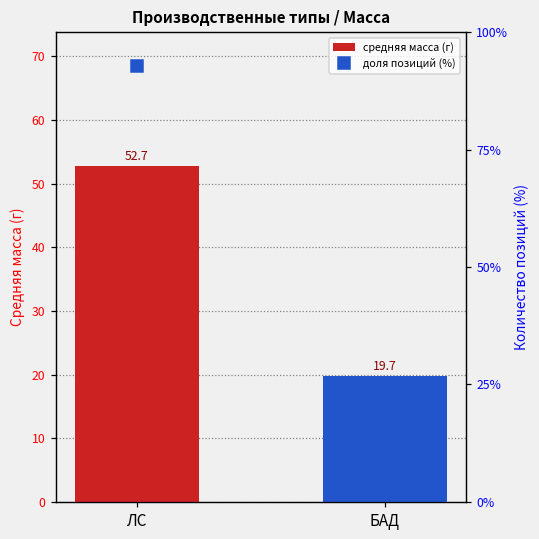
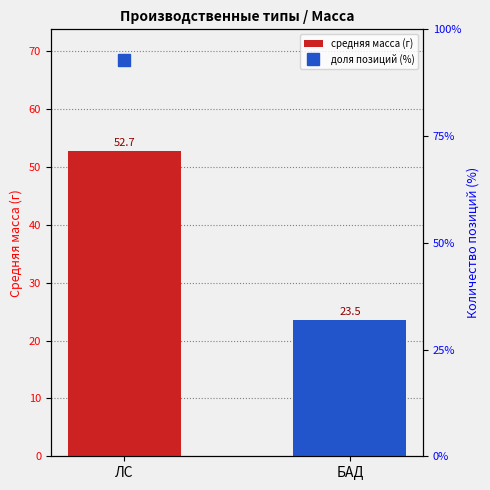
  {
    "средняя масса (г)": {
      "ЛС": 52.7,
-     "БАД": 19.7
+     "БАД": 23.5
    }
  }
